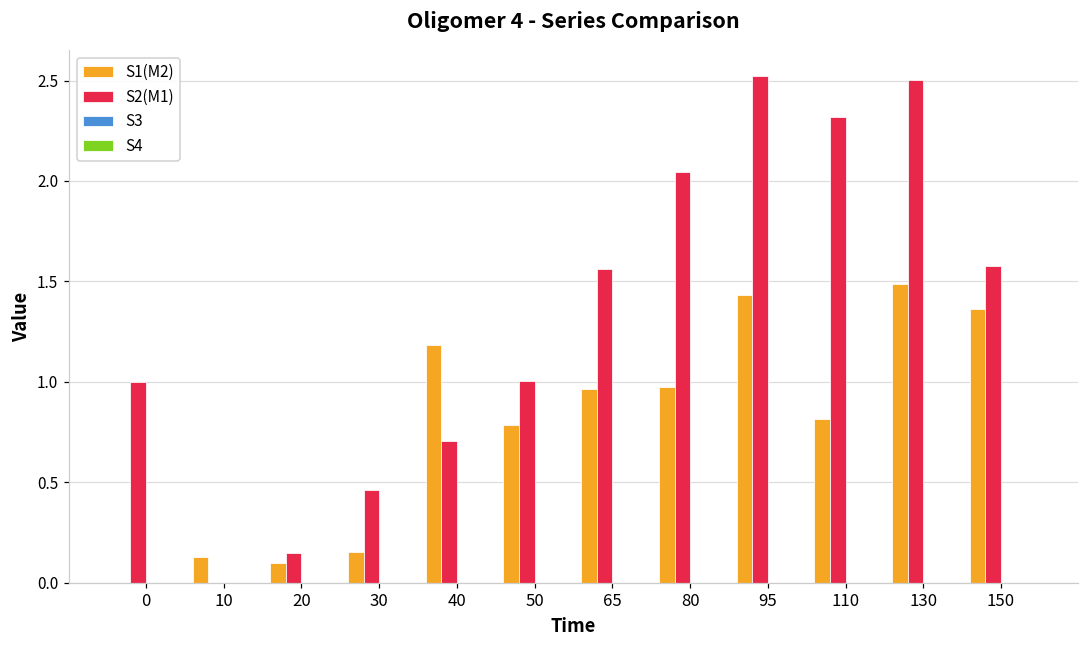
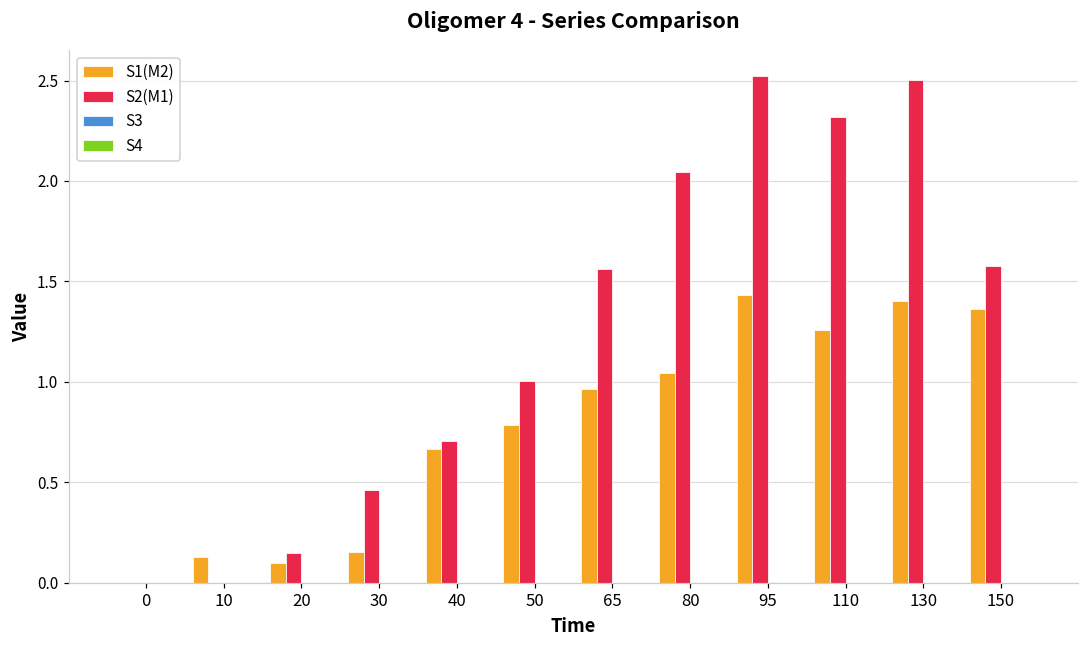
  {
    "S1(M2)": {
      "0": 0.00,
      "10": 0.13,
      "20": 0.10,
      "30": 0.15,
-     "40": 1.18,
+     "40": 0.66,
      "50": 0.78,
      "65": 0.96,
-     "80": 0.97,
+     "80": 1.04,
      "95": 1.43,
-     "110": 0.82,
-     "130": 1.49,
+     "110": 1.26,
+     "130": 1.40,
      "150": 1.37
    },
    "S2(M1)": {
-     "0": 1,
+     "0": 0,
      "10": 0,
      "20": 0.15,
      "30": 0.46,
      "40": 0.70,
      "50": 1,
      "65": 1.56,
      "80": 2.05,
      "95": 2.52,
      "110": 2.32,
      "130": 2.51,
      "150": 1.58
    },
    "S3": {
      "0": 0.00,
      "10": 0.00,
      "20": 0.00,
      "30": 0.00,
      "40": 0.00,
      "50": 0.00,
      "65": 0.00,
      "80": 0.00,
      "95": 0.00,
      "110": 0.00,
      "130": 0.00,
      "150": 0.00
    },
    "S4": {
      "0": 0.00,
      "10": 0.00,
      "20": 0.00,
      "30": 0.00,
      "40": 0.00,
      "50": 0.00,
      "65": 0.00,
      "80": 0.00,
      "95": 0.00,
      "110": 0.00,
      "130": 0.00,
      "150": 0.00
    }
  }
